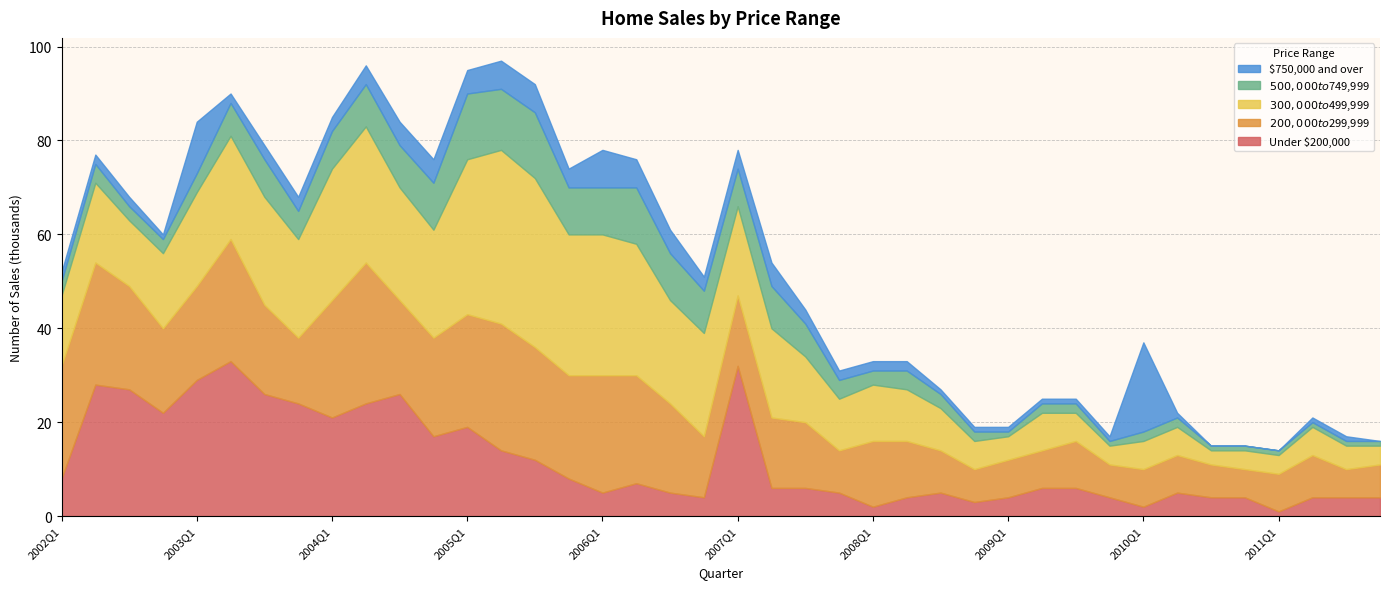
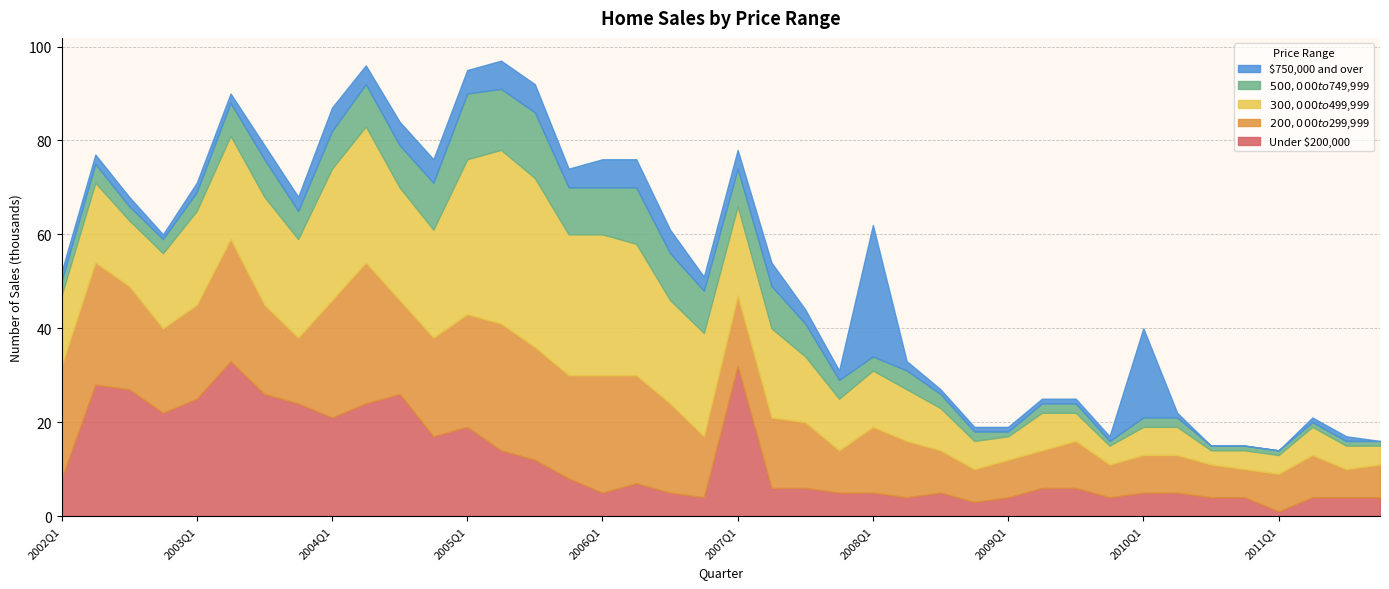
  {
    "Under $200,000": {
      "2002Q1": 8,
-     "2003Q1": 29,
+     "2003Q1": 25,
      "2004Q1": 21,
      "2005Q1": 19,
      "2006Q1": 5,
      "2007Q1": 32,
-     "2008Q1": 2,
+     "2008Q1": 5,
      "2009Q1": 4,
-     "2010Q1": 2,
+     "2010Q1": 5,
      "2011Q1": 1
    },
    "$750,000 and over": {
      "2002Q1": 2,
-     "2003Q1": 11,
-     "2004Q1": 3,
+     "2003Q1": 2,
+     "2004Q1": 5,
      "2005Q1": 5,
-     "2006Q1": 8,
+     "2006Q1": 6,
      "2007Q1": 4,
-     "2008Q1": 2,
+     "2008Q1": 28,
      "2009Q1": 1,
      "2010Q1": 19
    }
  }
